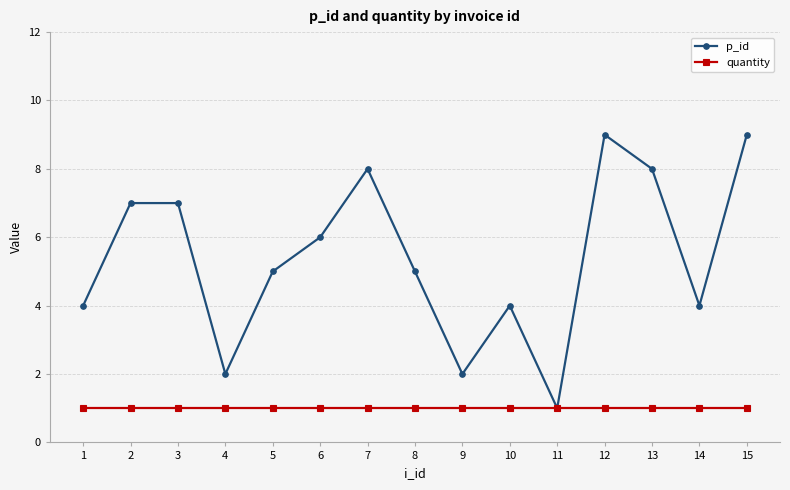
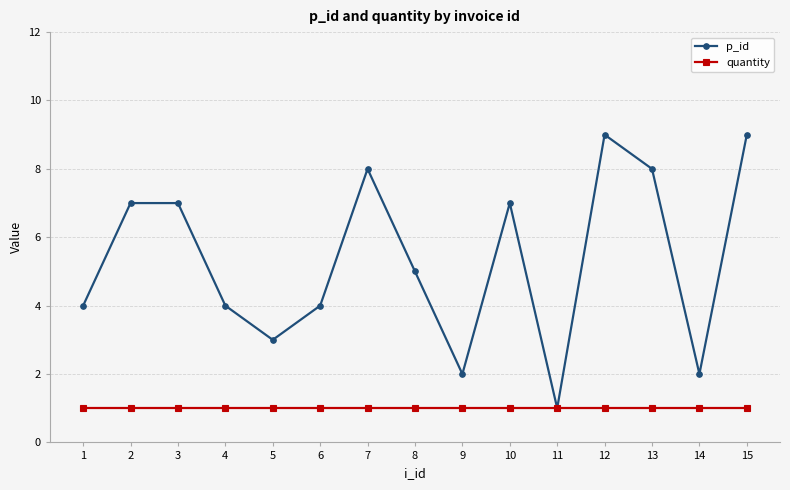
  {
    "p_id": {
      "1": 4,
      "2": 7,
      "3": 7,
-     "4": 2,
-     "5": 5,
-     "6": 6,
+     "4": 4,
+     "5": 3,
+     "6": 4,
      "7": 8,
      "8": 5,
      "9": 2,
-     "10": 4,
+     "10": 7,
      "12": 9,
      "13": 8,
-     "14": 4,
+     "14": 2,
      "15": 9
    },
    "quantity": {
      "1": 1,
      "2": 1,
      "3": 1,
      "4": 1,
      "5": 1,
      "6": 1,
      "7": 1,
      "8": 1,
      "9": 1,
      "10": 1,
      "12": 1,
      "13": 1,
      "14": 1,
      "15": 1
    }
  }
